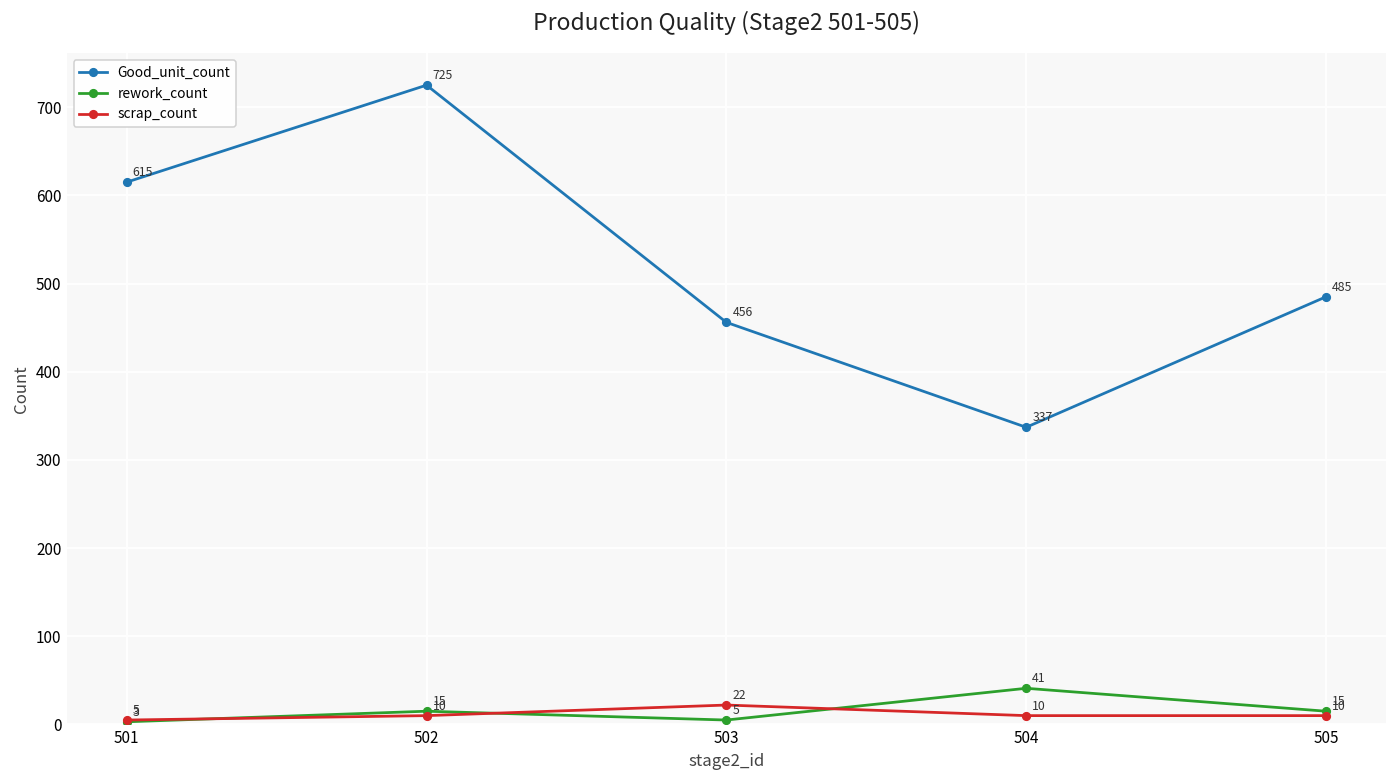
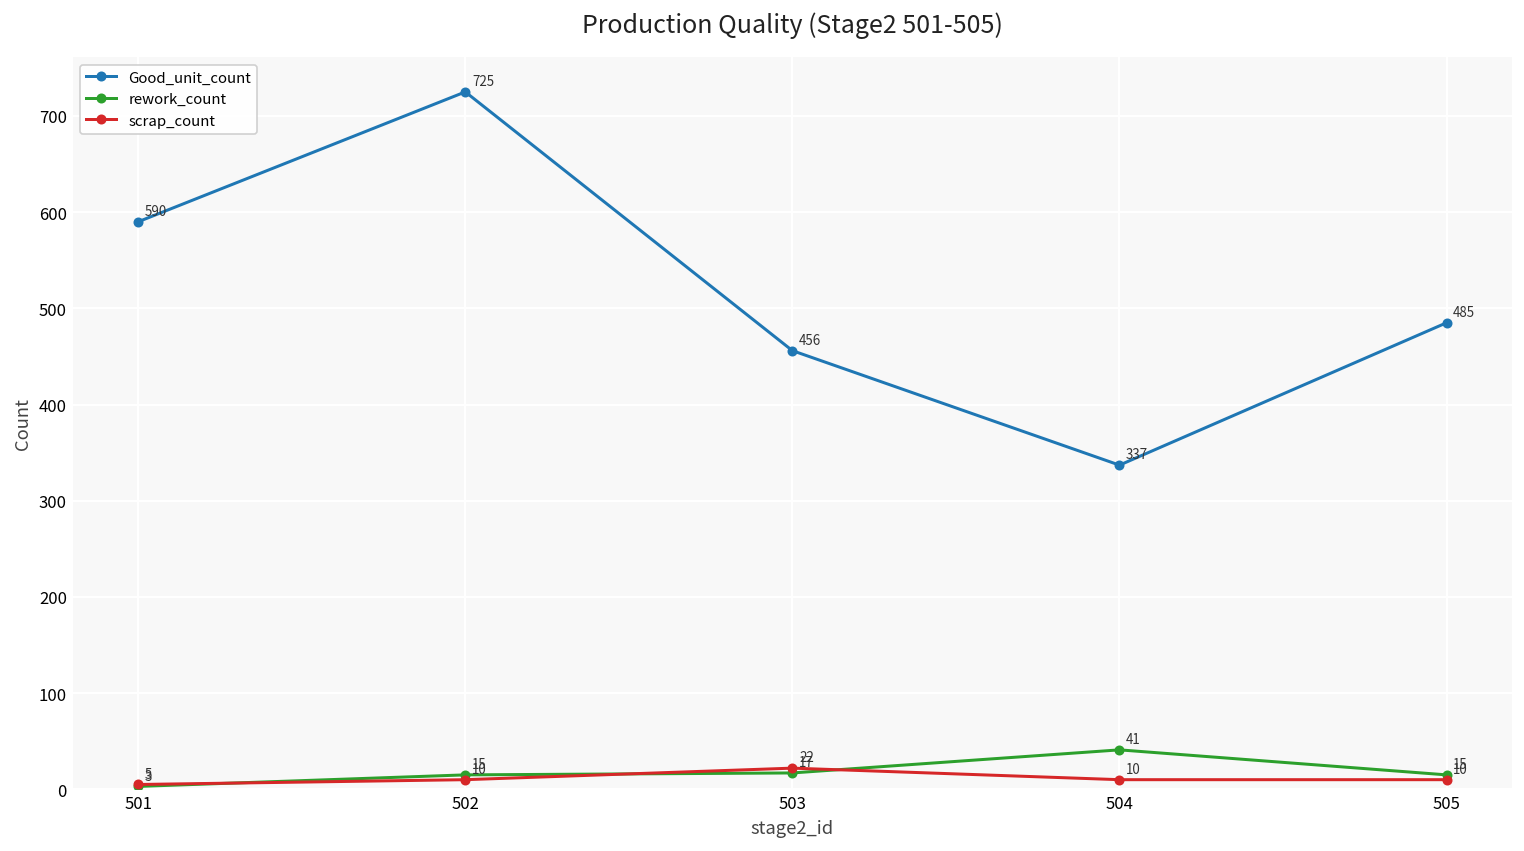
  {
    "Good_unit_count": {
-     "501": 615,
+     "501": 590,
      "502": 725,
      "503": 456,
      "504": 337,
      "505": 485
    },
    "rework_count": {
-     "503": 5,
+     "503": 17,
      "504": 41
    },
    "scrap_count": {
      "503": 22,
      "504": 10
    }
  }
